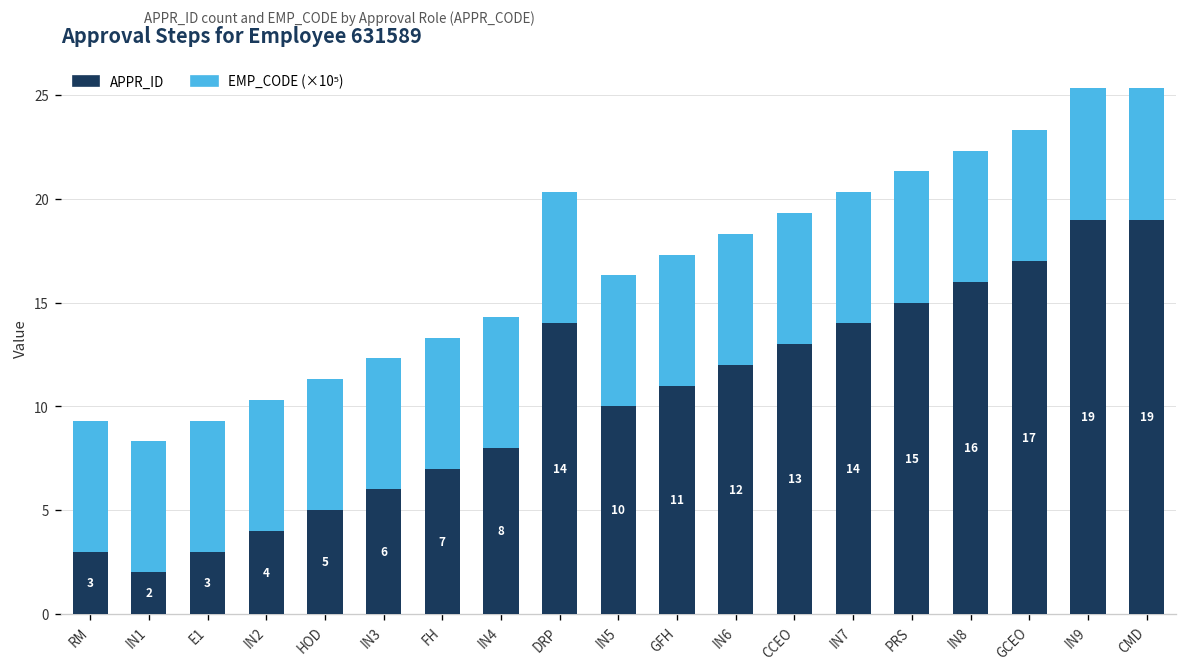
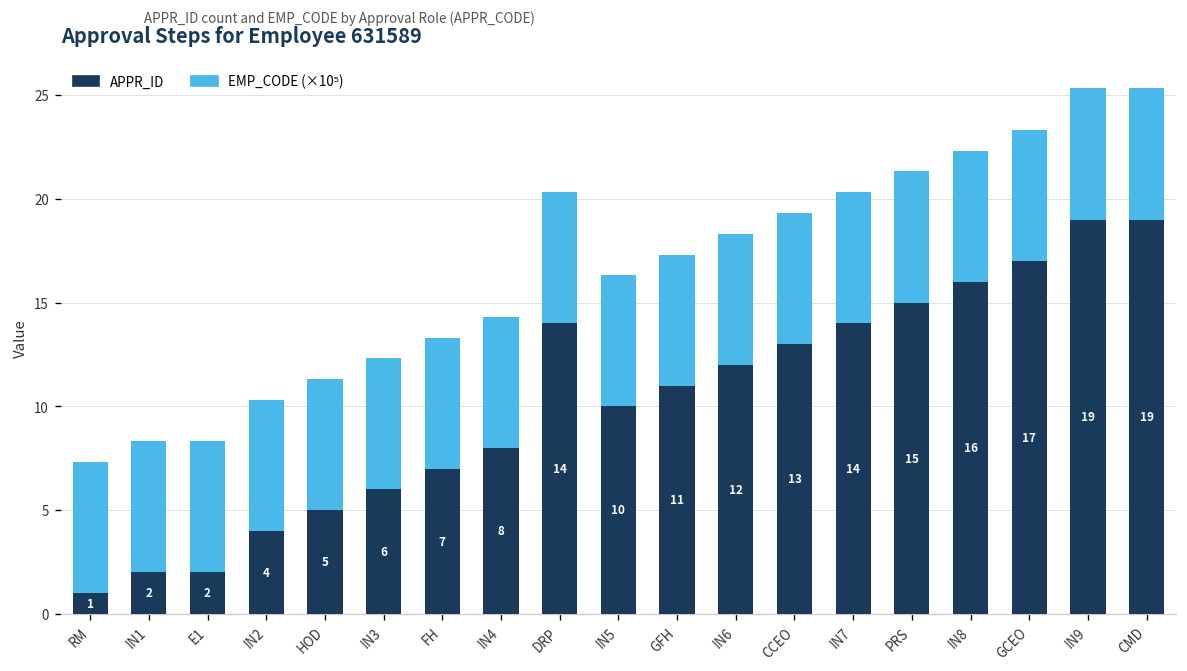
  {
    "APPR_ID": {
-     "RM": 3,
+     "RM": 1,
      "IN1": 2,
-     "E1": 3,
+     "E1": 2,
      "IN2": 4,
      "HOD": 5,
      "IN3": 6,
      "FH": 7,
      "IN4": 8,
      "DRP": 14,
      "IN5": 10,
      "GFH": 11,
      "IN6": 12,
      "CCEO": 13,
      "IN7": 14,
      "PRS": 15,
      "IN8": 16,
      "GCEO": 17,
      "IN9": 19,
      "CMD": 19
    },
    "EMP_CODE (×10⁵)": {
      "RM": 6.3,
      "IN1": 6.3,
      "E1": 6.3,
      "IN2": 6.3,
      "HOD": 6.3,
      "IN3": 6.3,
      "FH": 6.3,
      "IN4": 6.3,
      "DRP": 6.3,
      "IN5": 6.3,
      "GFH": 6.3,
      "IN6": 6.3,
      "CCEO": 6.3,
      "IN7": 6.3,
      "PRS": 6.3,
      "IN8": 6.3,
      "GCEO": 6.3,
      "IN9": 6.3,
      "CMD": 6.3
    }
  }
